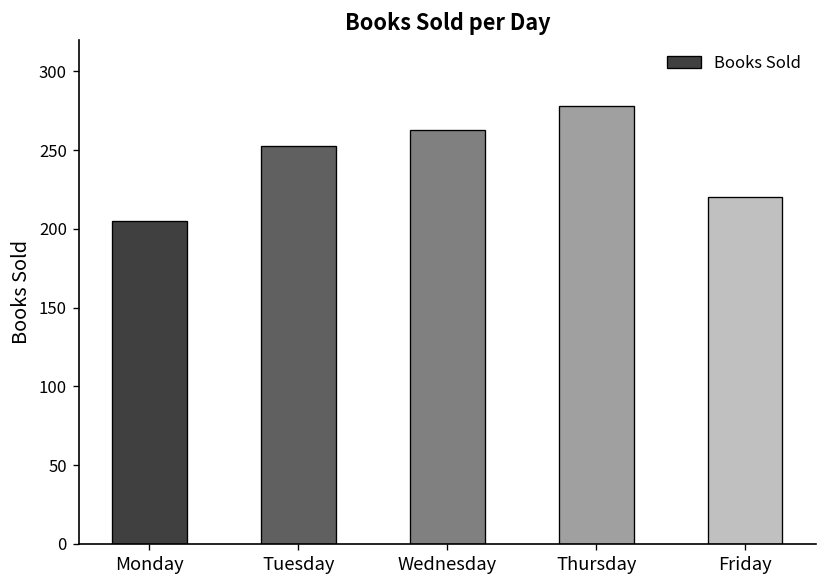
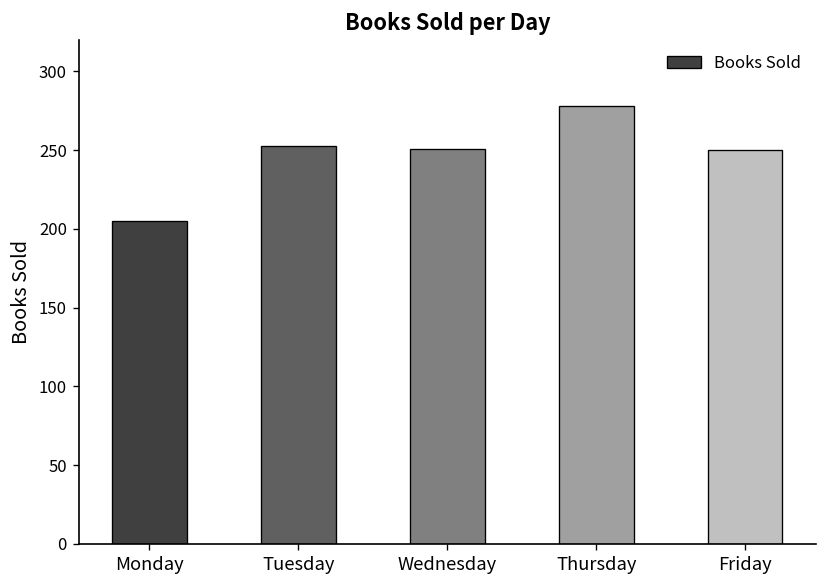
  {
    "Monday": 205,
    "Tuesday": 253,
-   "Wednesday": 263,
+   "Wednesday": 251,
    "Thursday": 278,
-   "Friday": 220
+   "Friday": 250
  }
